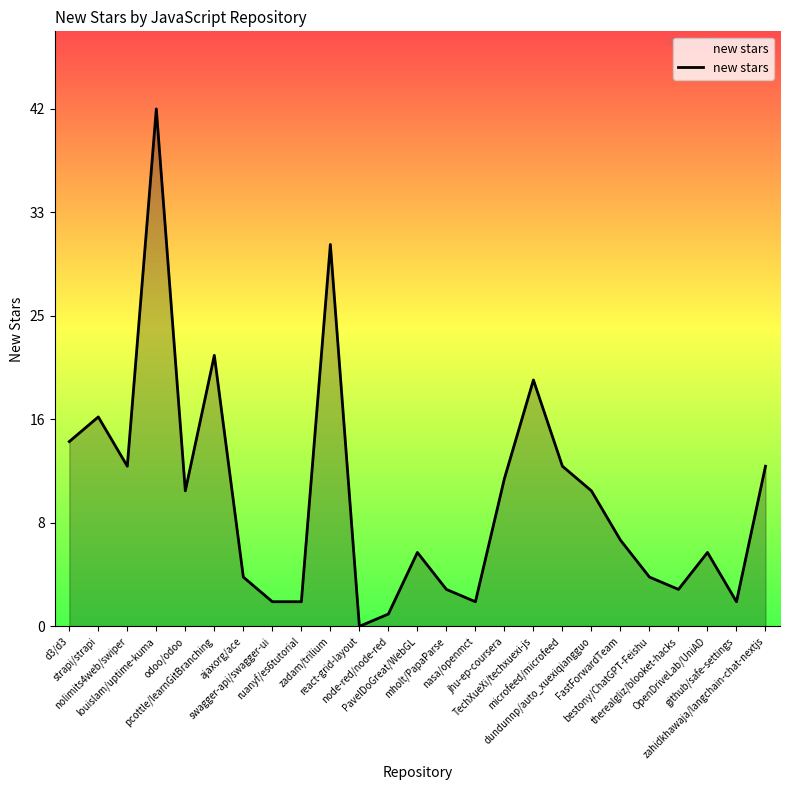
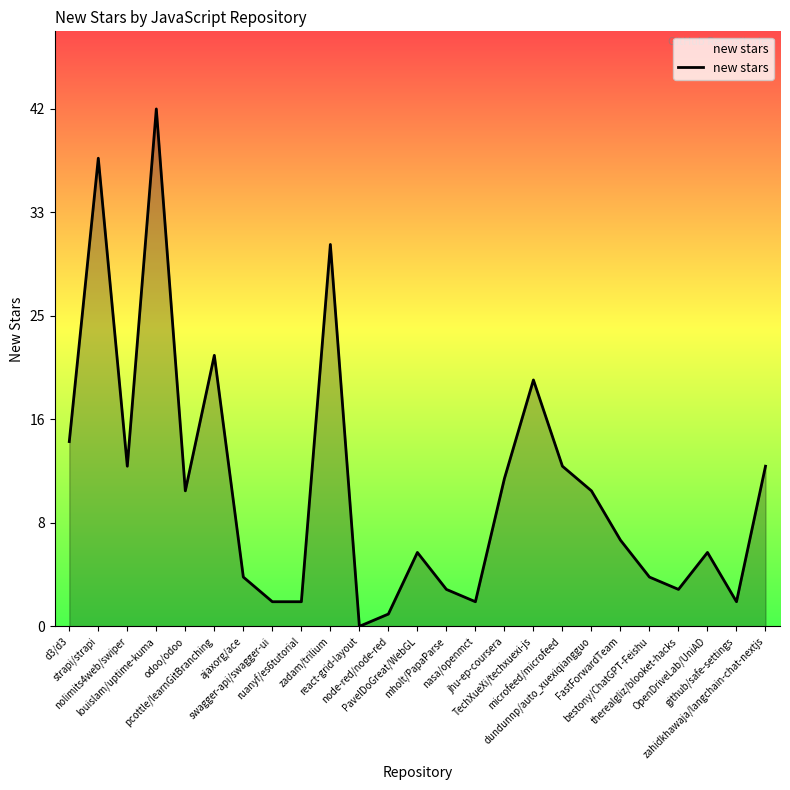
  {
    "d3/d3": 15,
-   "strapi/strapi": 17,
+   "strapi/strapi": 38,
    "nolimits4web/swiper": 13,
    "louislam/uptime-kuma": 42,
    "odoo/odoo": 11,
    "pcottle/learnGitBranching": 22,
    "ajaxorg/ace": 4,
    "swagger-api/swagger-ui": 2,
    "ruanyf/es6tutorial": 2,
    "zadam/trilium": 31,
    "react-grid-layout": 0,
    "node-red/node-red": 1,
    "PavelDoGreat/WebGL": 6,
    "mholt/PapaParse": 3,
    "nasa/openmct": 2,
    "jhu-ep-coursera": 12,
    "TechXueXi/techxuexi-js": 20,
    "microfeed/microfeed": 13,
    "dundunnp/auto_xuexiqiangguo": 11,
    "FastForwardTeam": 7,
    "bestony/ChatGPT-Feishu": 4,
    "therealgliz/blooket-hacks": 3,
    "OpenDriveLab/UniAD": 6,
    "github/safe-settings": 2,
    "zahidkhawaja/langchain-chat-nextjs": 13
  }
